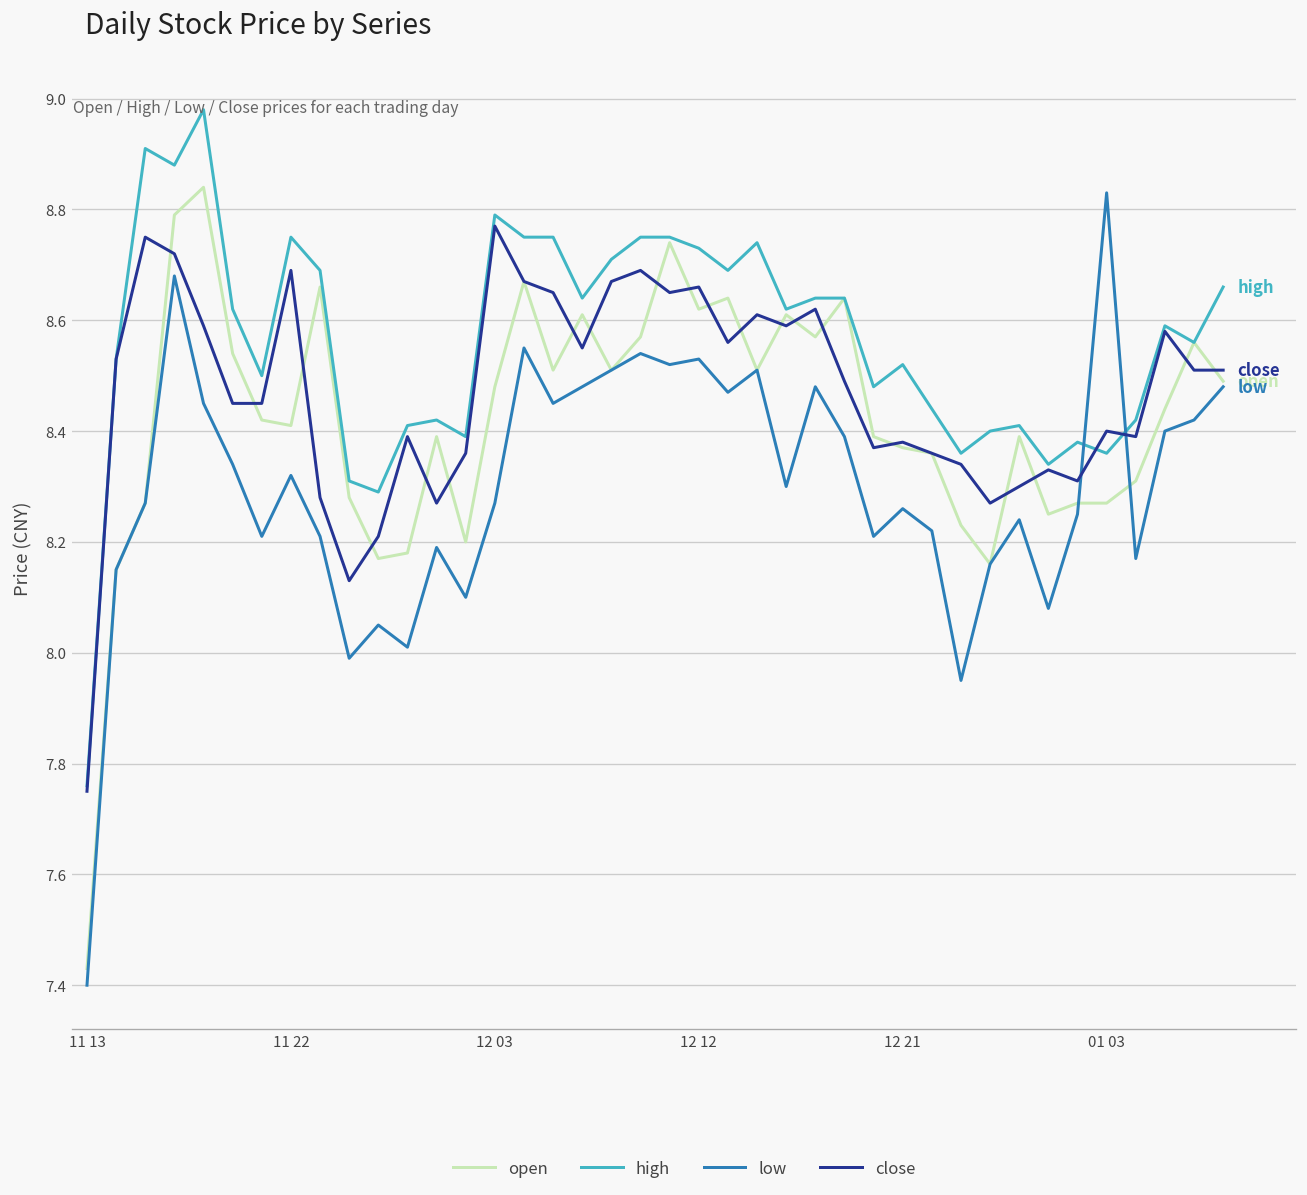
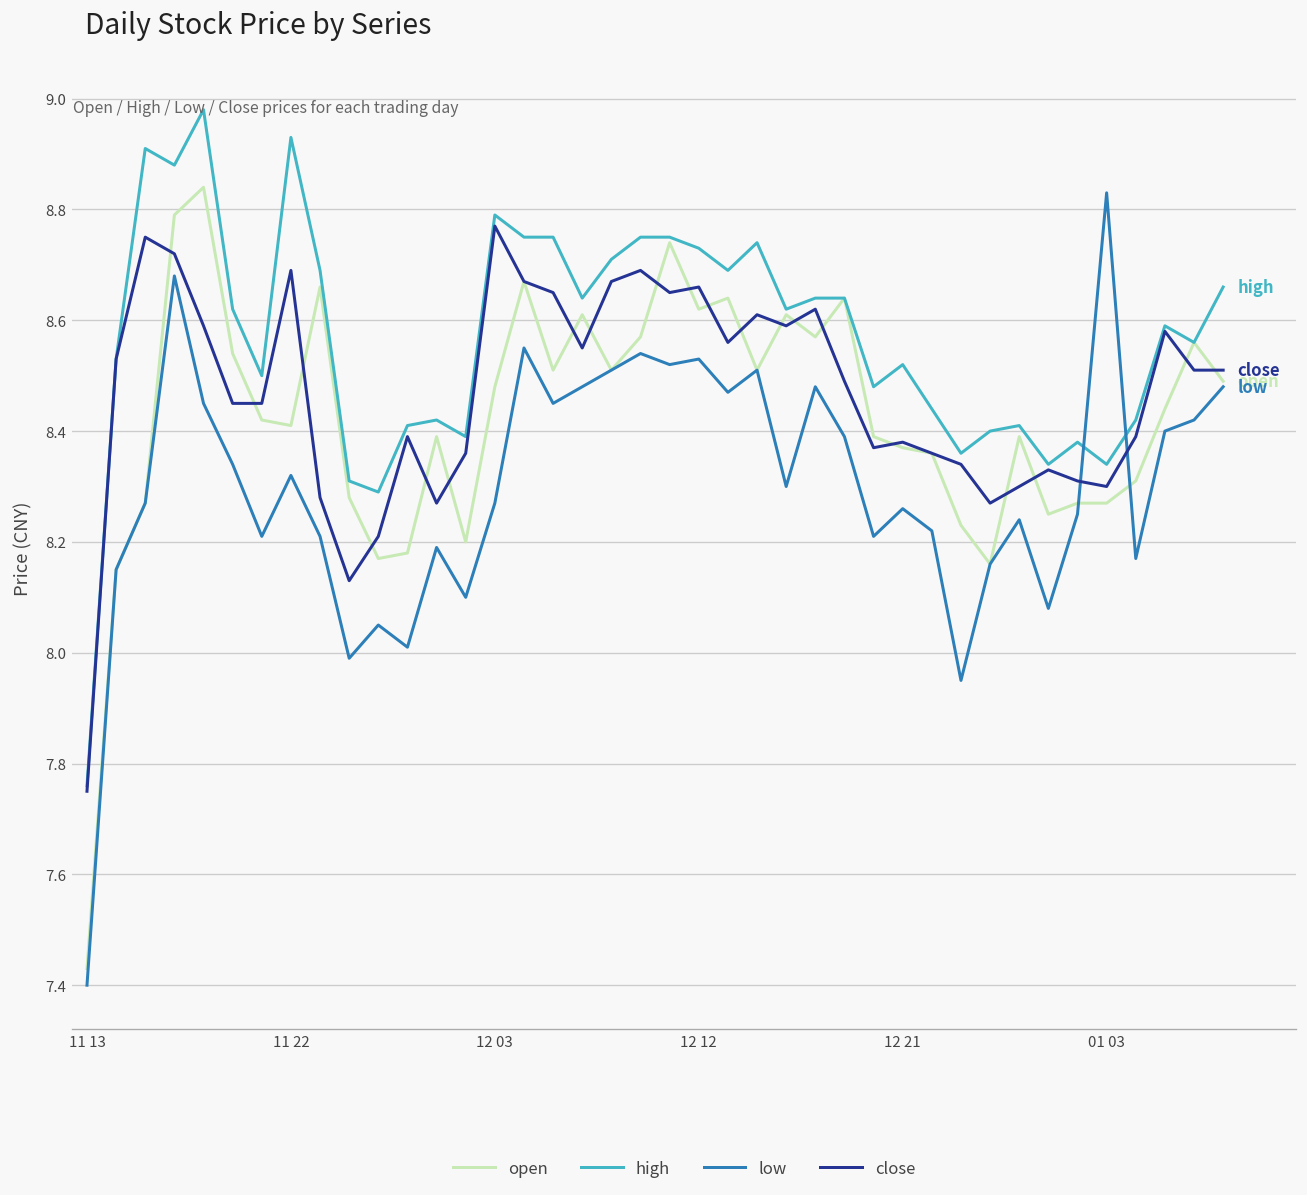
  {
    "open": {
      "11 13": 7.43,
      "11 22": 8.41,
      "12 03": 8.48,
      "12 12": 8.62,
      "12 21": 8.37,
      "01 03": 8.27
    },
    "high": {
      "11 13": 7.76,
-     "11 22": 8.75,
+     "11 22": 8.93,
      "12 03": 8.79,
      "12 12": 8.73,
      "12 21": 8.52,
-     "01 03": 8.36
+     "01 03": 8.34
    },
    "low": {
      "11 13": 7.40,
      "11 22": 8.32,
      "12 03": 8.27,
      "12 12": 8.53,
      "12 21": 8.26,
      "01 03": 8.83
    },
    "close": {
      "11 13": 7.75,
      "11 22": 8.69,
      "12 03": 8.77,
      "12 12": 8.66,
      "12 21": 8.38,
-     "01 03": 8.4
+     "01 03": 8.3
    }
  }
